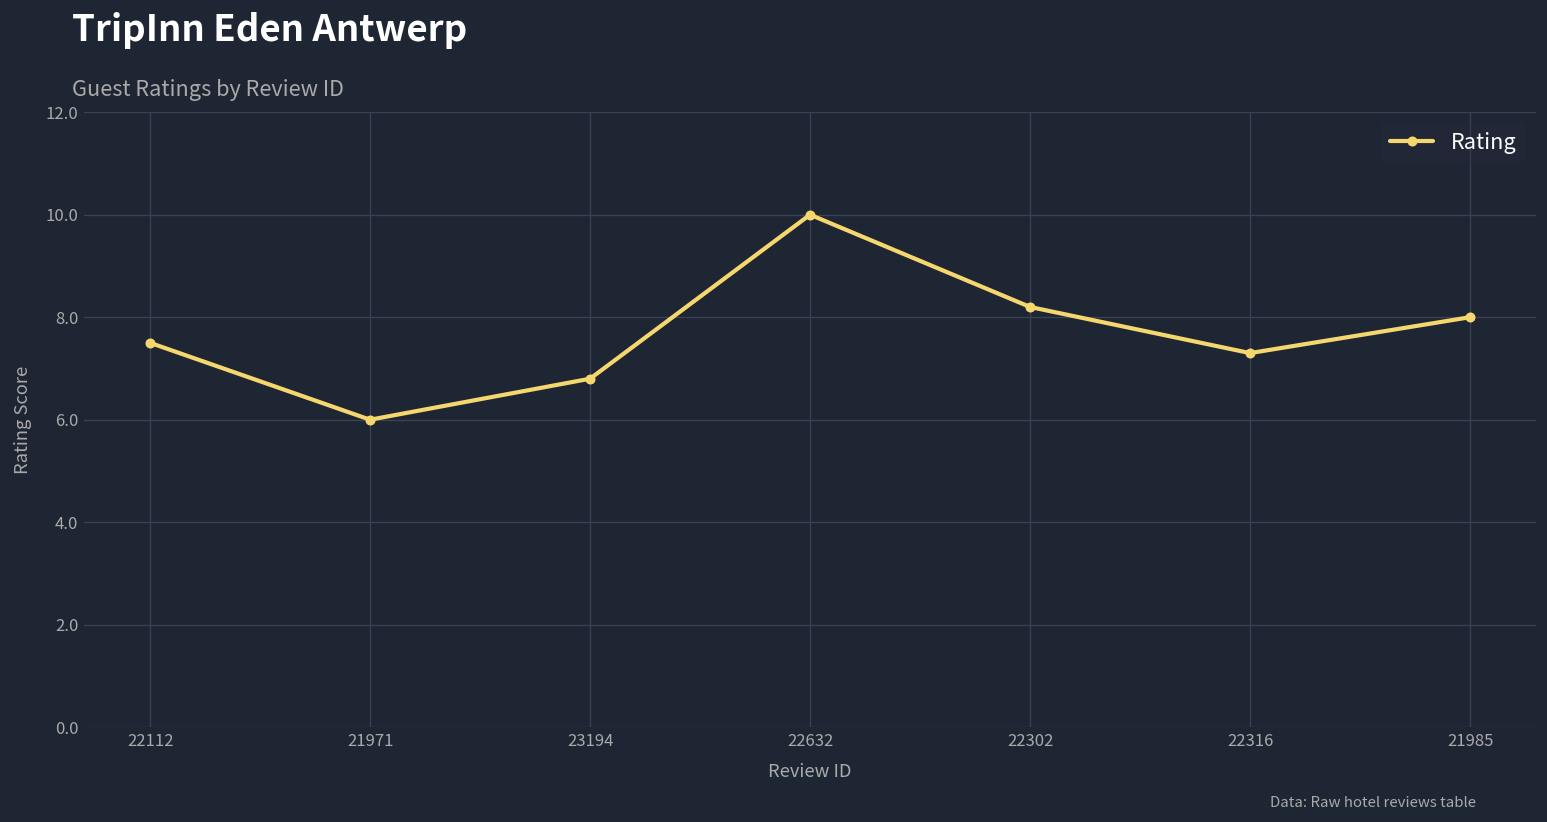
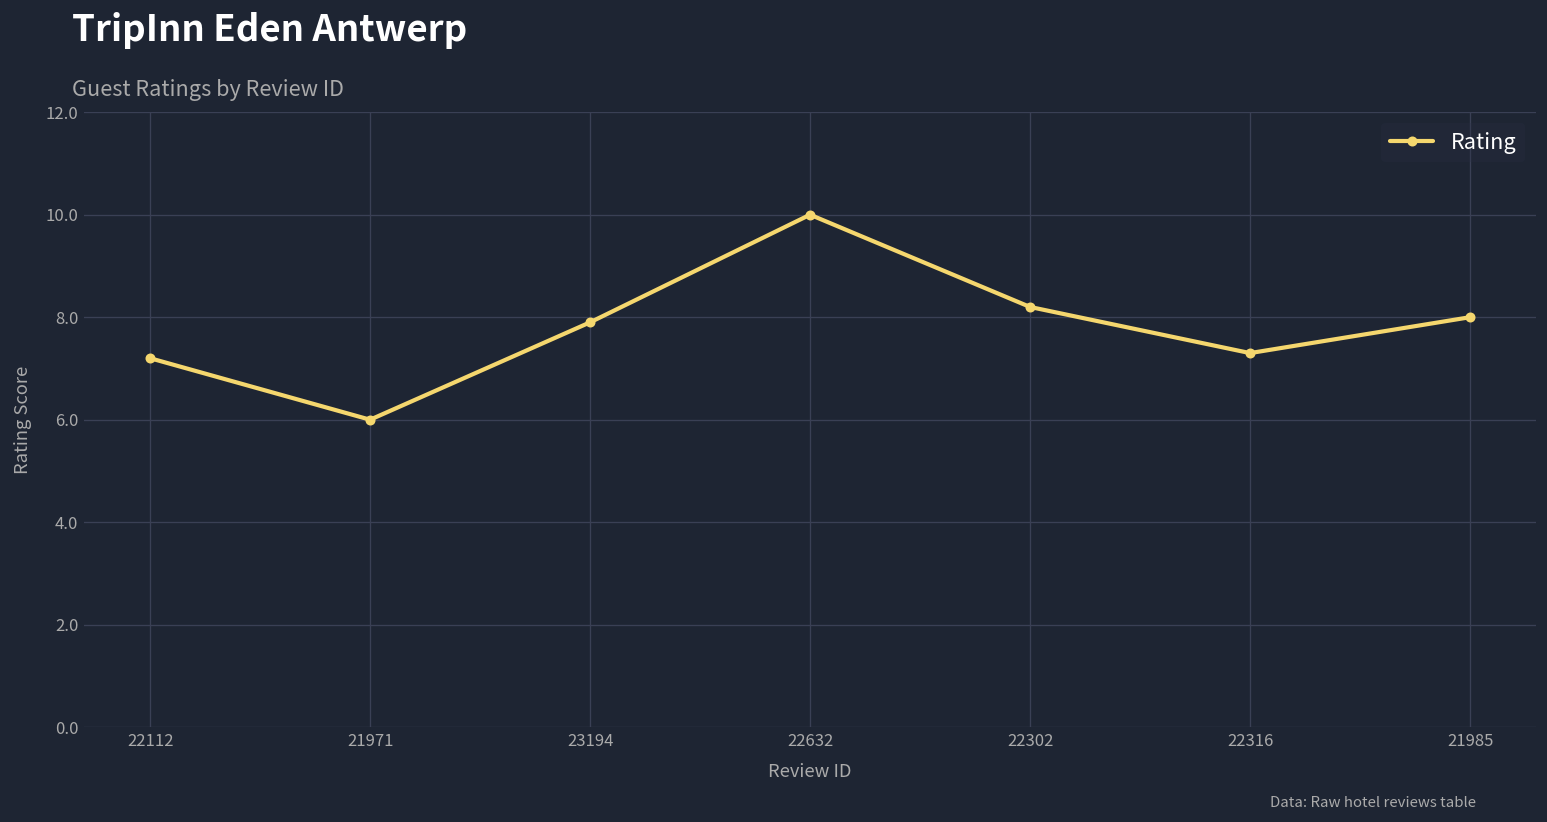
  {
-   "22112": 7.5,
+   "22112": 7.2,
    "21971": 6.0,
-   "23194": 6.8,
+   "23194": 7.9,
    "22632": 10.0,
    "22302": 8.2,
    "22316": 7.3,
    "21985": 8.0
  }
